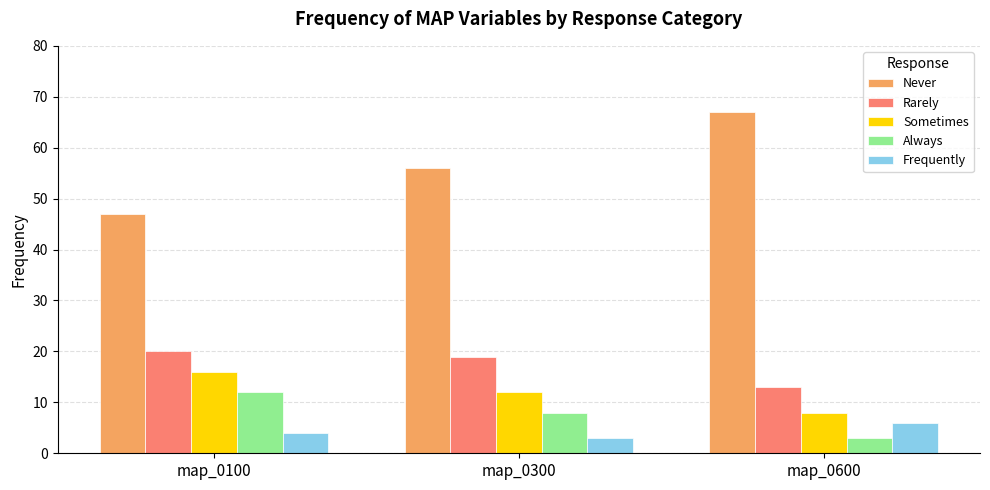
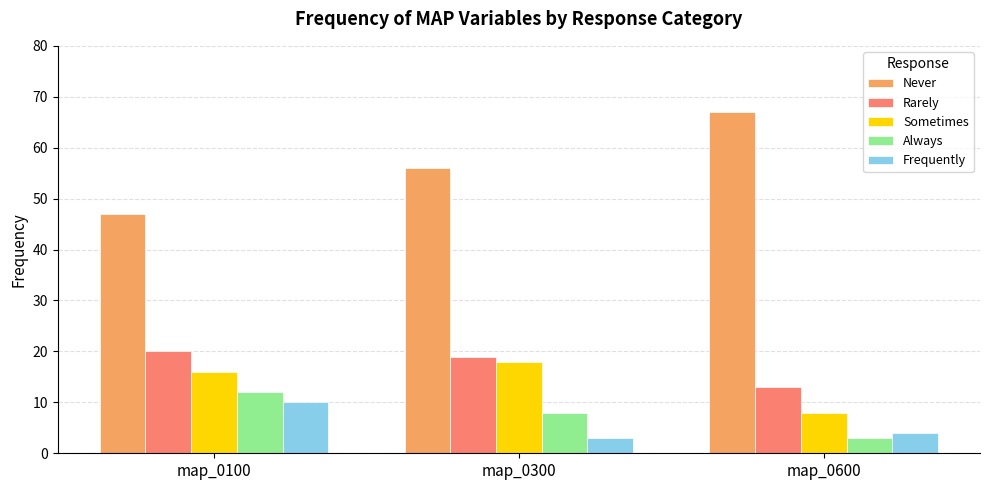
  {
    "Sometimes": {
      "map_0100": 16,
-     "map_0300": 12,
+     "map_0300": 18,
      "map_0600": 8
    },
    "Always": {
      "map_0100": 12,
      "map_0300": 8,
      "map_0600": 3
    },
    "Frequently": {
-     "map_0100": 4,
+     "map_0100": 10,
      "map_0300": 3,
-     "map_0600": 6
+     "map_0600": 4
    }
  }
